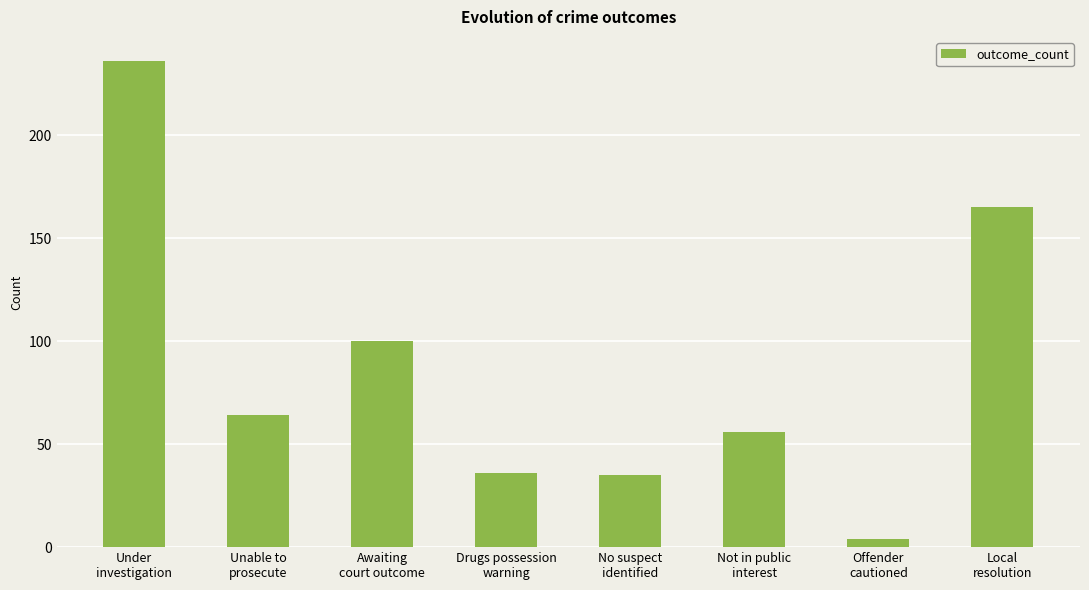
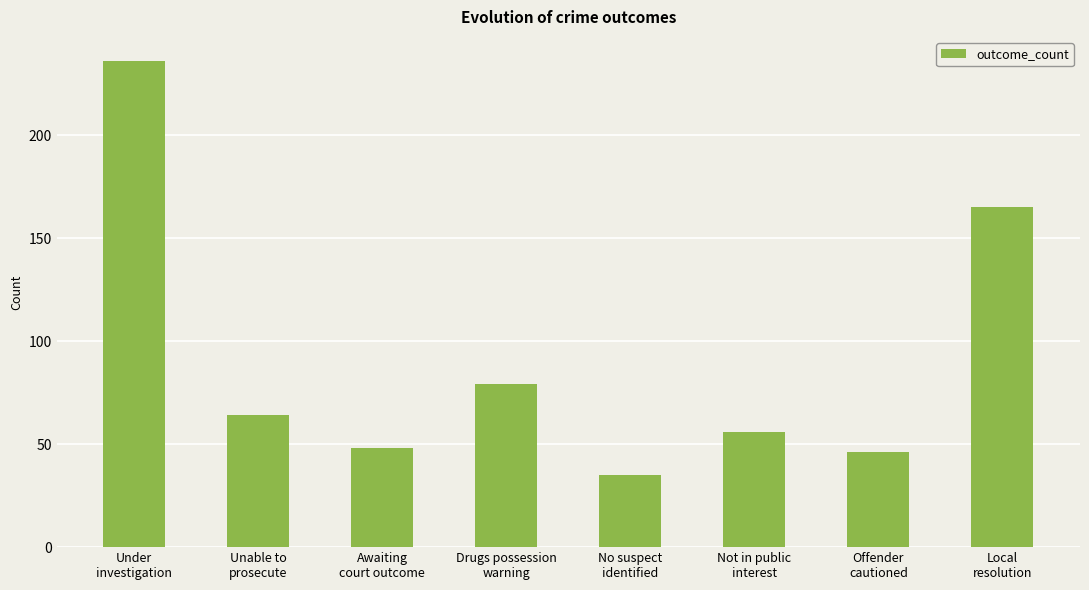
  {
    "Under investigation": 236,
    "Unable to prosecute": 64,
-   "Awaiting court outcome": 100,
-   "Drugs possession warning": 36,
+   "Awaiting court outcome": 48,
+   "Drugs possession warning": 79,
    "No suspect identified": 35,
    "Not in public interest": 56,
-   "Offender cautioned": 4,
+   "Offender cautioned": 46,
    "Local resolution": 165
  }
